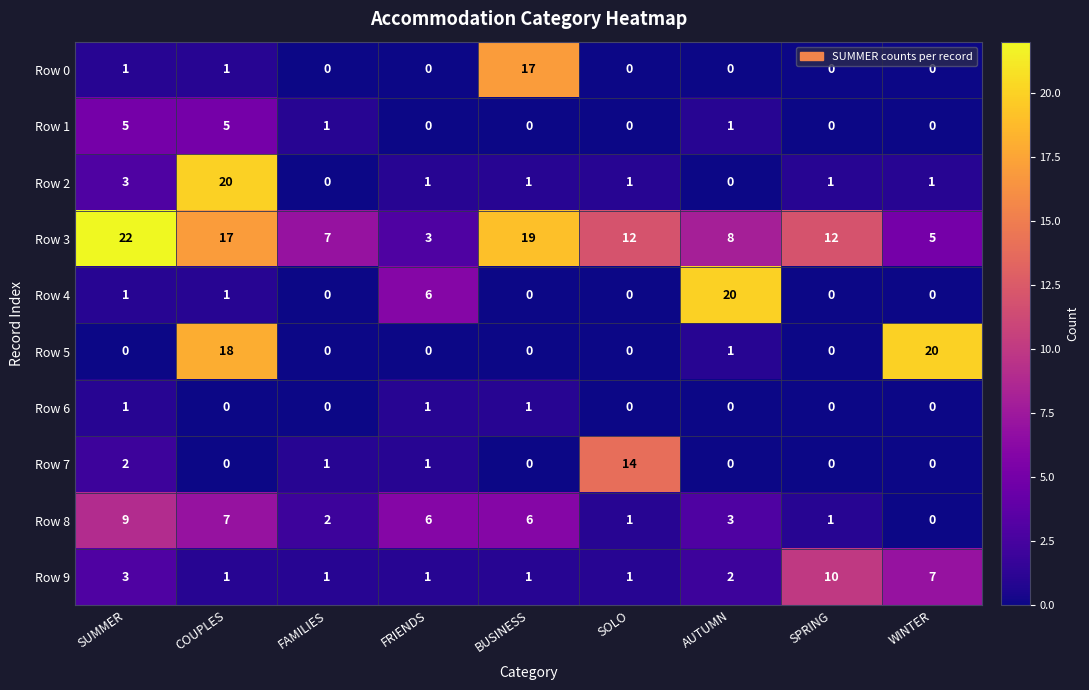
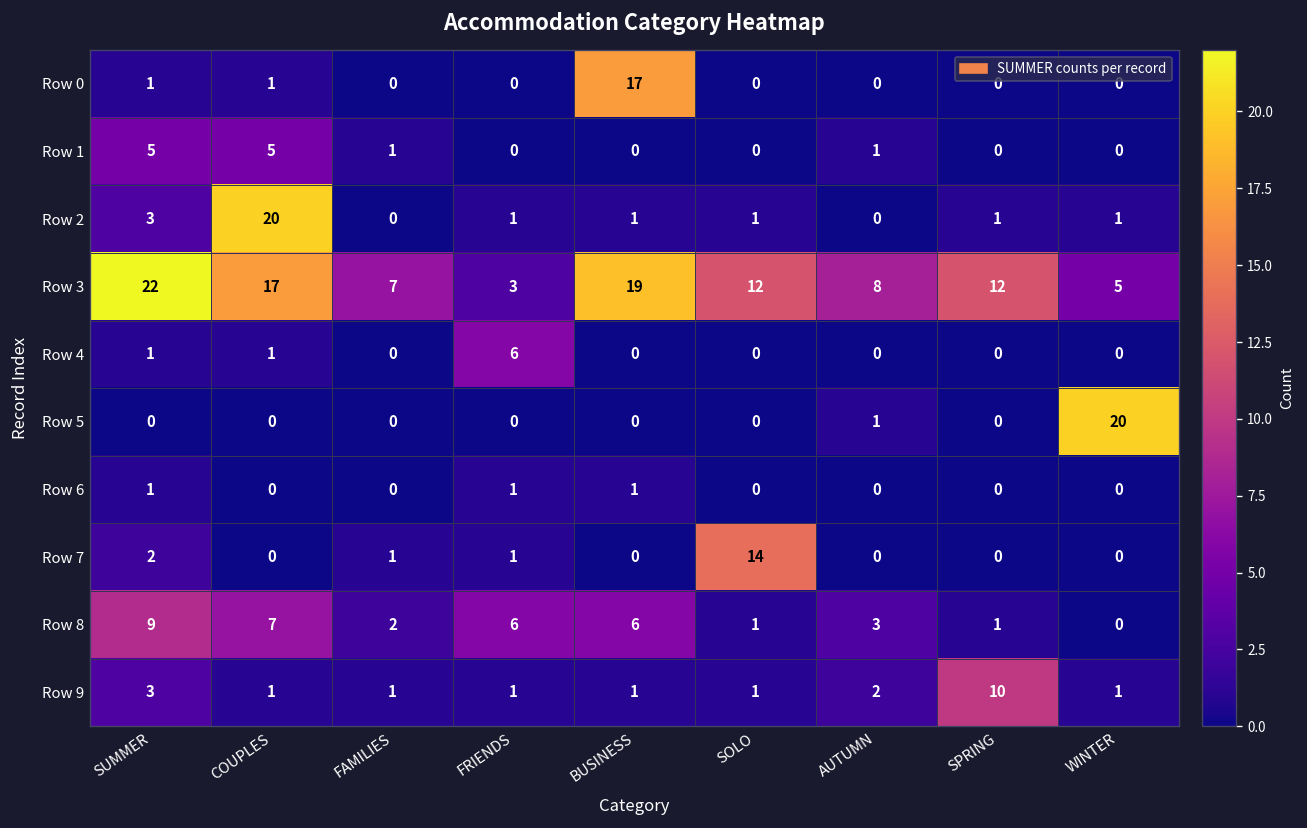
  {
    "Row 0": {
      "SUMMER": 1,
      "COUPLES": 1,
      "FAMILIES": 0,
      "FRIENDS": 0,
      "BUSINESS": 17,
      "SOLO": 0,
      "AUTUMN": 0
    },
    "Row 1": {
      "SUMMER": 5,
      "COUPLES": 5,
      "FAMILIES": 1,
      "FRIENDS": 0,
      "BUSINESS": 0,
      "SOLO": 0,
      "AUTUMN": 1,
      "SPRING": 0,
      "WINTER": 0
    },
    "Row 2": {
      "SUMMER": 3,
      "COUPLES": 20,
      "FAMILIES": 0,
      "FRIENDS": 1,
      "BUSINESS": 1,
      "SOLO": 1,
      "AUTUMN": 0,
      "SPRING": 1,
      "WINTER": 1
    },
    "Row 3": {
      "SUMMER": 22,
      "COUPLES": 17,
      "FAMILIES": 7,
      "FRIENDS": 3,
      "BUSINESS": 19,
      "SOLO": 12,
      "AUTUMN": 8,
      "SPRING": 12,
      "WINTER": 5
    },
    "Row 4": {
      "SUMMER": 1,
      "COUPLES": 1,
      "FAMILIES": 0,
      "FRIENDS": 6,
      "BUSINESS": 0,
      "SOLO": 0,
-     "AUTUMN": 20,
+     "AUTUMN": 0,
      "SPRING": 0,
      "WINTER": 0
    },
    "Row 5": {
      "SUMMER": 0,
-     "COUPLES": 18,
+     "COUPLES": 0,
      "FAMILIES": 0,
      "FRIENDS": 0,
      "BUSINESS": 0,
      "SOLO": 0,
      "AUTUMN": 1,
      "SPRING": 0,
      "WINTER": 20
    },
    "Row 6": {
      "SUMMER": 1,
      "COUPLES": 0,
      "FAMILIES": 0,
      "FRIENDS": 1,
      "BUSINESS": 1,
      "SOLO": 0,
      "AUTUMN": 0,
      "SPRING": 0,
      "WINTER": 0
    },
    "Row 7": {
      "SUMMER": 2,
      "COUPLES": 0,
      "FAMILIES": 1,
      "FRIENDS": 1,
      "BUSINESS": 0,
      "SOLO": 14,
      "AUTUMN": 0,
      "SPRING": 0,
      "WINTER": 0
    },
    "Row 8": {
      "SUMMER": 9,
      "COUPLES": 7,
      "FAMILIES": 2,
      "FRIENDS": 6,
      "BUSINESS": 6,
      "SOLO": 1,
      "AUTUMN": 3,
      "SPRING": 1,
      "WINTER": 0
    },
    "Row 9": {
      "SUMMER": 3,
      "COUPLES": 1,
      "FAMILIES": 1,
      "FRIENDS": 1,
      "BUSINESS": 1,
      "SOLO": 1,
      "AUTUMN": 2,
      "SPRING": 10,
-     "WINTER": 7
+     "WINTER": 1
    }
  }
